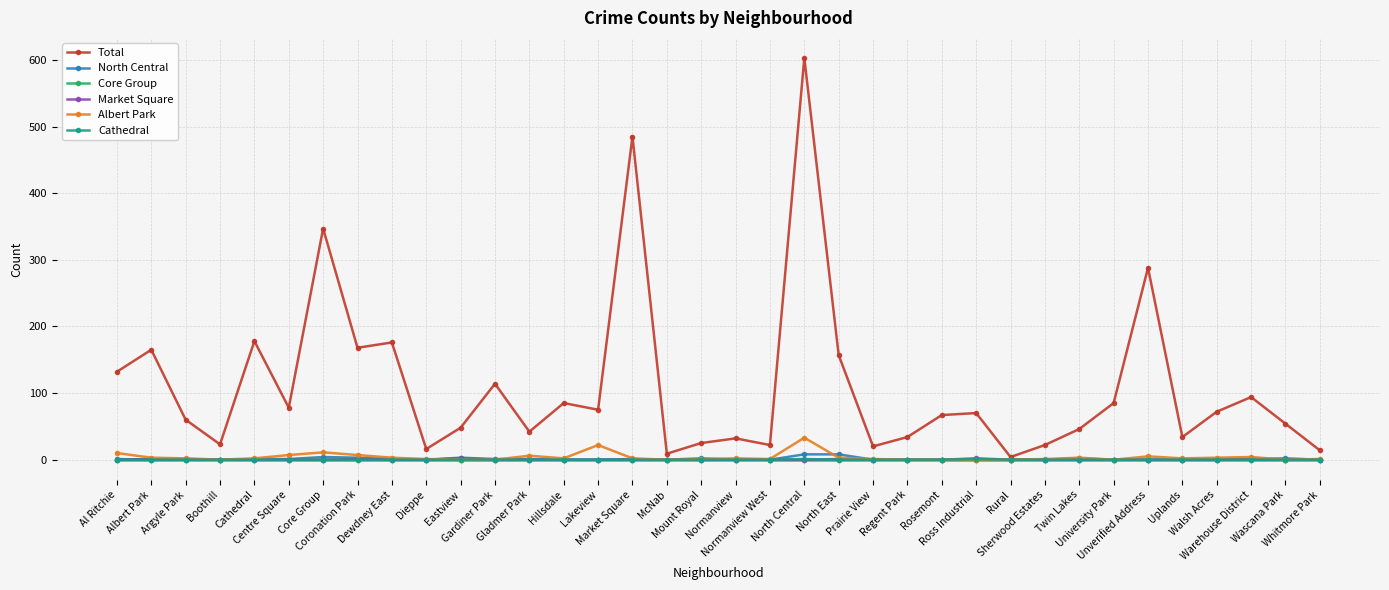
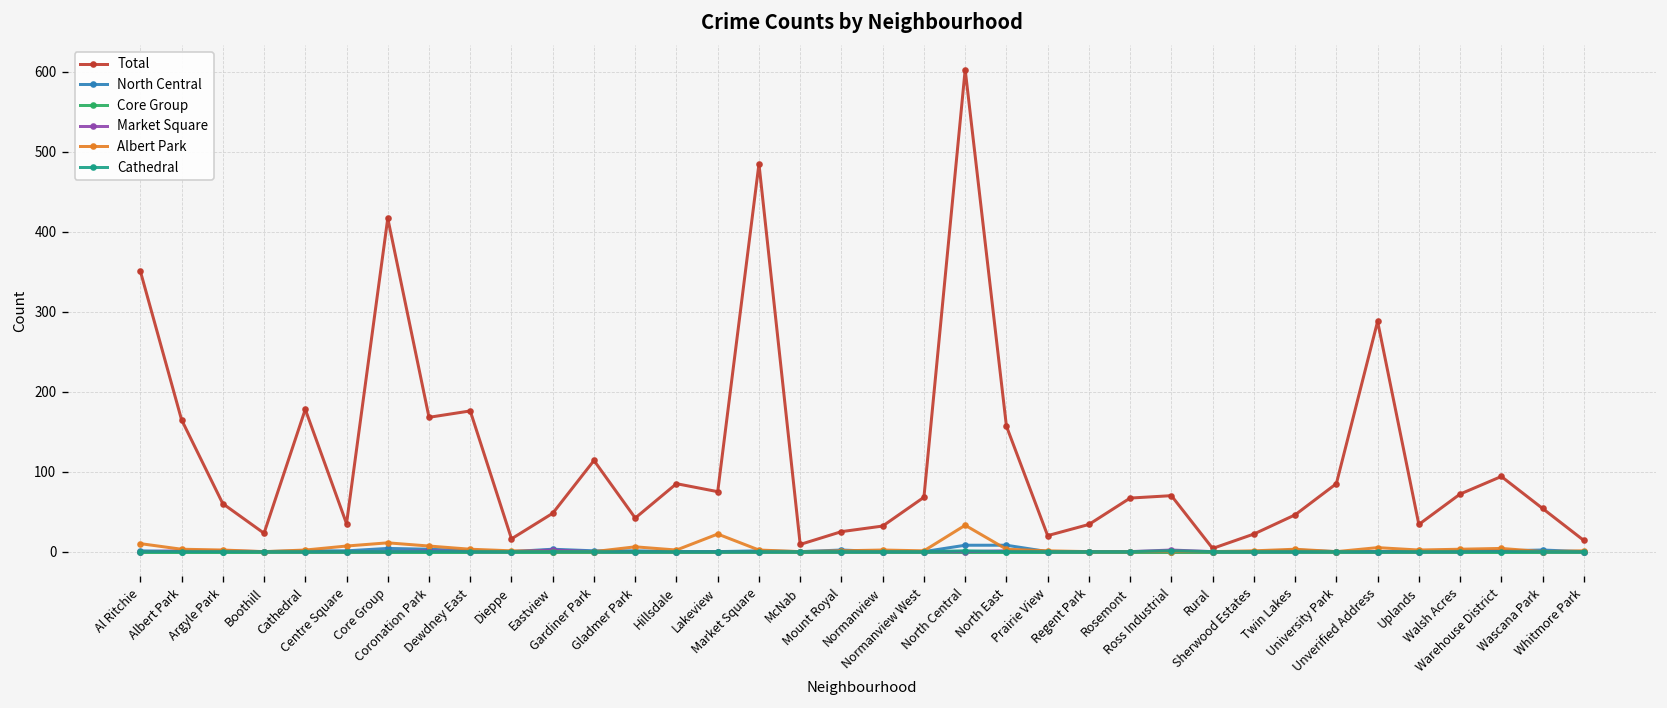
  {
    "Total": {
-     "Al Ritchie": 130,
+     "Al Ritchie": 350,
      "Albert Park": 170,
      "Argyle Park": 60,
      "Boothill": 20,
      "Cathedral": 180,
-     "Centre Square": 80,
-     "Core Group": 350,
+     "Centre Square": 40,
+     "Core Group": 420,
      "Coronation Park": 170,
      "Dewdney East": 180,
      "Dieppe": 20,
      "Eastview": 50,
      "Gardiner Park": 110,
      "Gladmer Park": 40,
      "Hillsdale": 90,
      "Lakeview": 80,
      "Market Square": 490,
      "McNab": 10,
      "Mount Royal": 30,
      "Normanview": 30,
-     "Normanview West": 20,
+     "Normanview West": 70,
      "North Central": 600,
      "North East": 160,
      "Prairie View": 20,
      "Regent Park": 30,
      "Rosemont": 70,
      "Ross Industrial": 70,
      "Rural": 0,
      "Sherwood Estates": 20,
      "Twin Lakes": 50,
      "University Park": 90,
      "Unverified Address": 290,
      "Uplands": 30,
      "Walsh Acres": 70,
      "Warehouse District": 90,
      "Wascana Park": 50,
      "Whitmore Park": 10
    },
    "North Central": {
      "Core Group": 0,
      "North Central": 10,
      "North East": 10
    },
    "Albert Park": {
      "Al Ritchie": 10,
      "Centre Square": 10,
      "Core Group": 10,
      "Coronation Park": 10,
      "Gladmer Park": 10,
      "Lakeview": 20,
      "North Central": 30,
      "Unverified Address": 10
    }
  }
